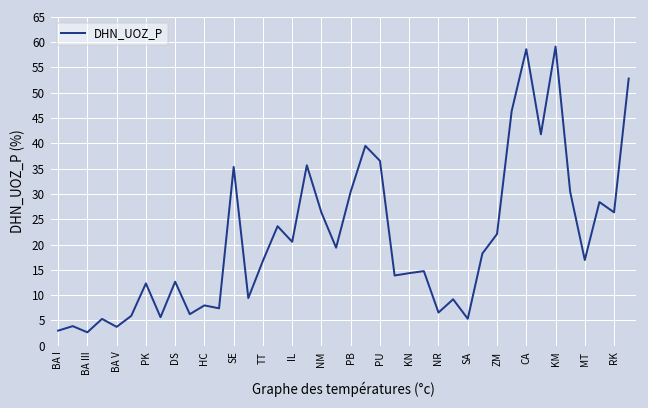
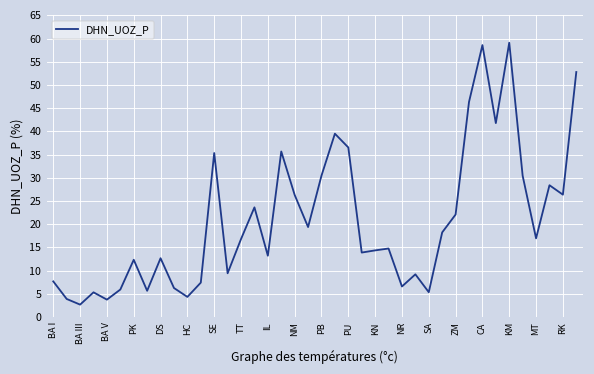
  {
-   "BA I": 3,
+   "BA I": 8,
    "BA III": 3,
    "BA V": 4,
    "PK": 12,
    "DS": 13,
-   "HC": 8,
+   "HC": 4,
    "SE": 35,
    "TT": 17,
-   "IL": 21,
+   "IL": 13,
    "NM": 26,
    "PB": 30,
    "PU": 37,
    "KN": 14,
    "NR": 7,
    "SA": 5,
    "ZM": 22,
    "CA": 59,
    "KM": 59,
    "MT": 17,
    "RK": 26
  }
